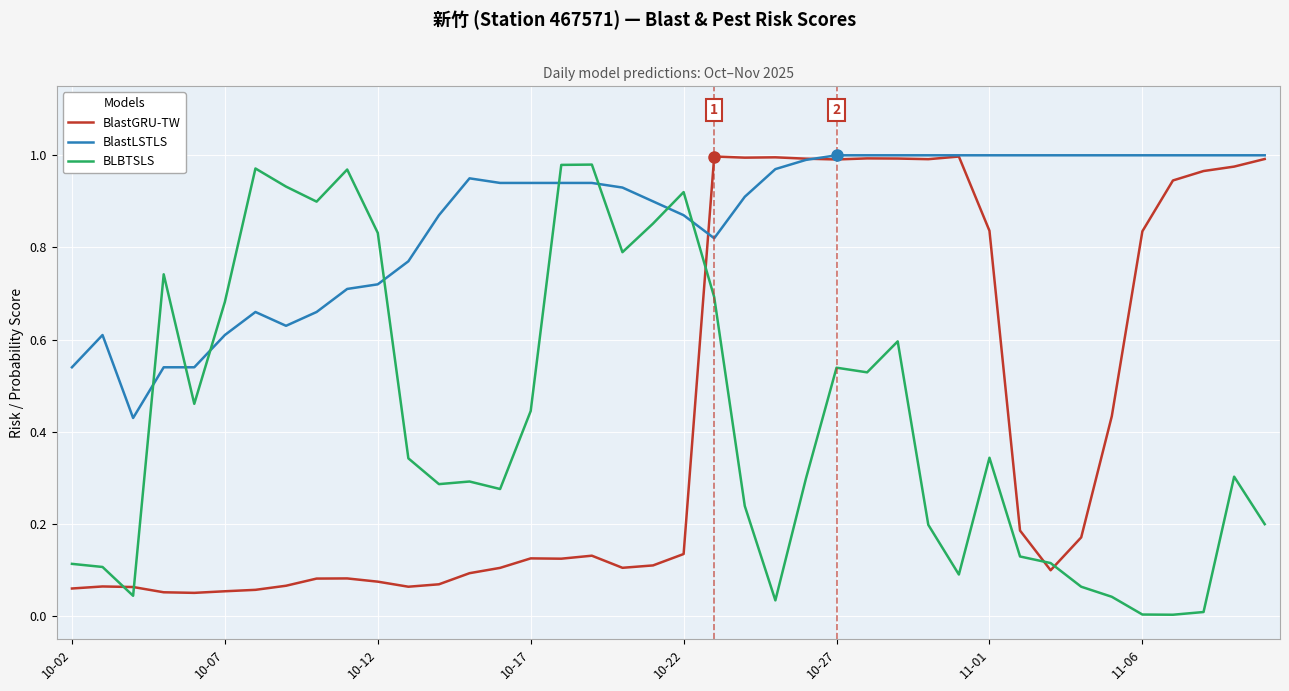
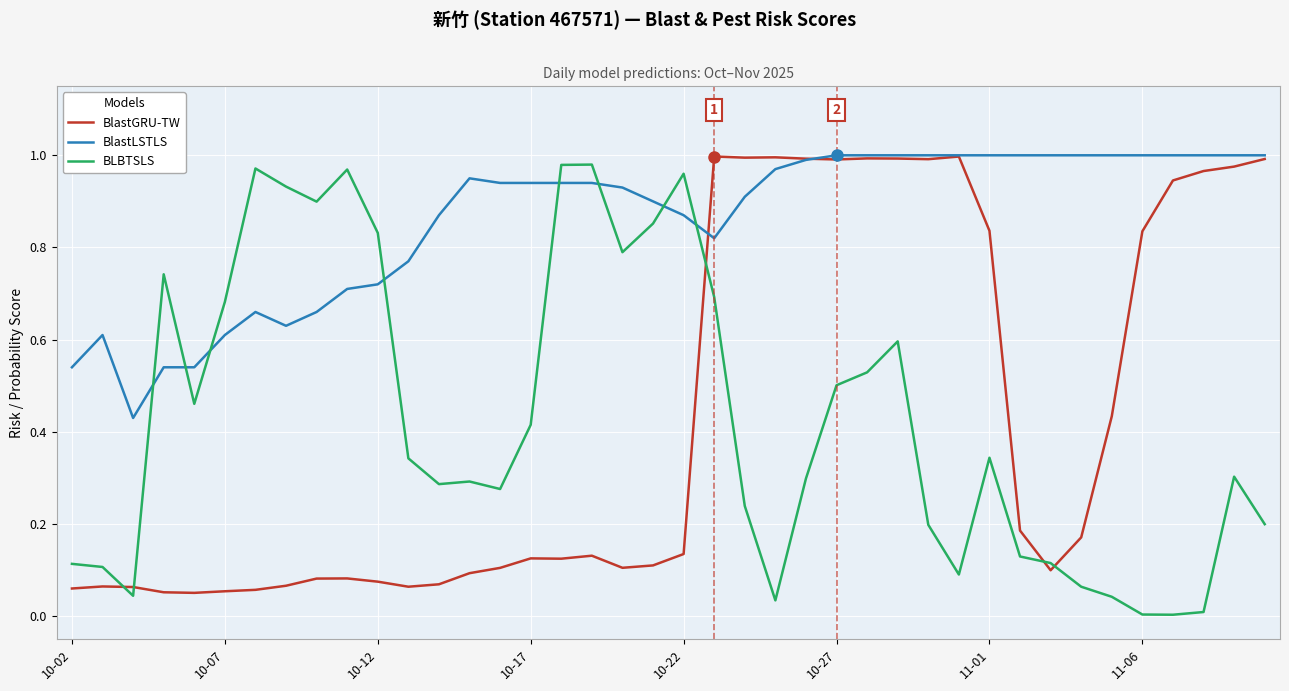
  {
    "BLBTSLS": {
      "10-02": 0.11,
      "10-07": 0.68,
      "10-12": 0.83,
-     "10-17": 0.45,
-     "10-22": 0.92,
-     "10-27": 0.54,
+     "10-17": 0.42,
+     "10-22": 0.96,
+     "10-27": 0.50,
      "11-01": 0.34,
      "11-06": 0.00
    }
  }
